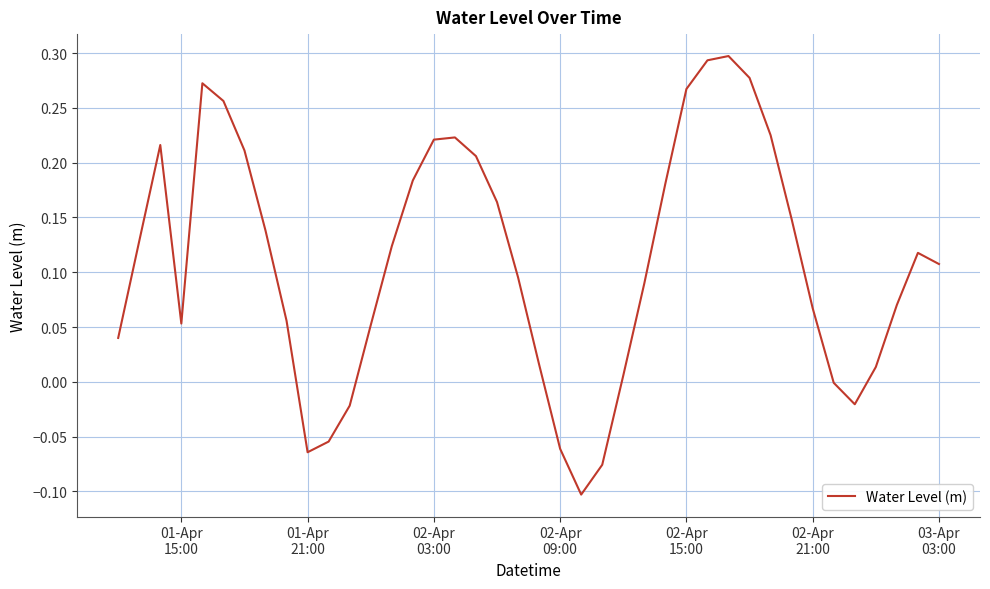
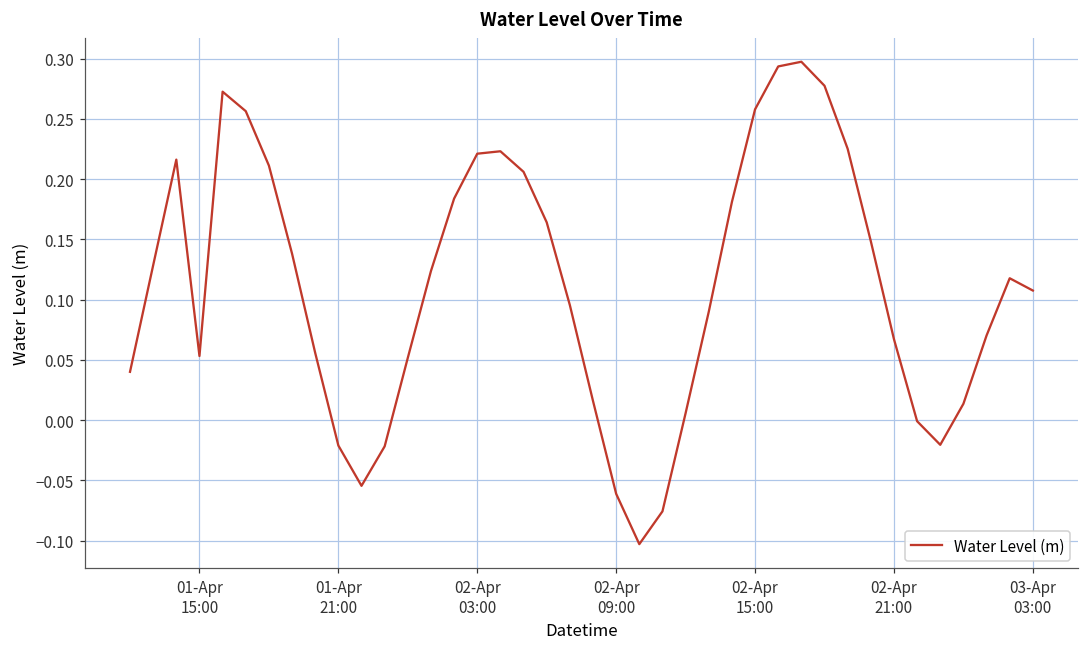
  {
    "01-Apr 15:00": 0.053,
-   "01-Apr 21:00": -0.064,
+   "01-Apr 21:00": -0.021,
    "02-Apr 03:00": 0.221,
    "02-Apr 09:00": -0.061,
-   "02-Apr 15:00": 0.267,
+   "02-Apr 15:00": 0.258,
    "02-Apr 21:00": 0.067,
    "03-Apr 03:00": 0.108
  }
